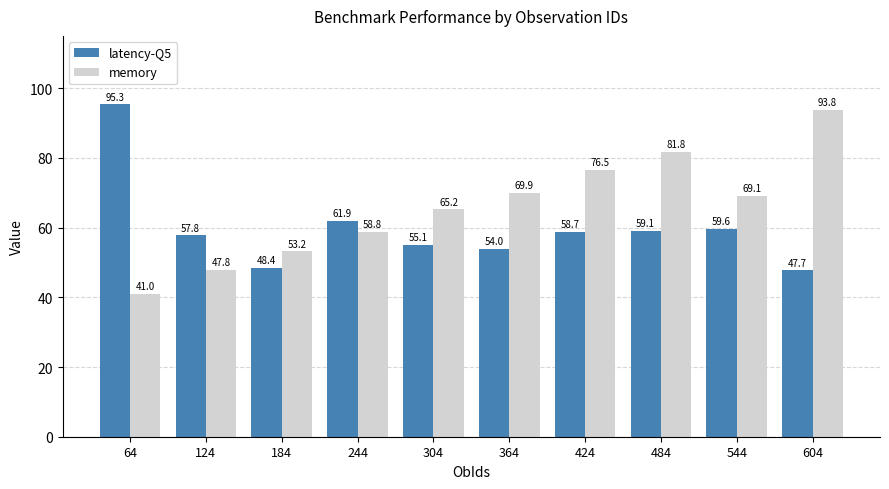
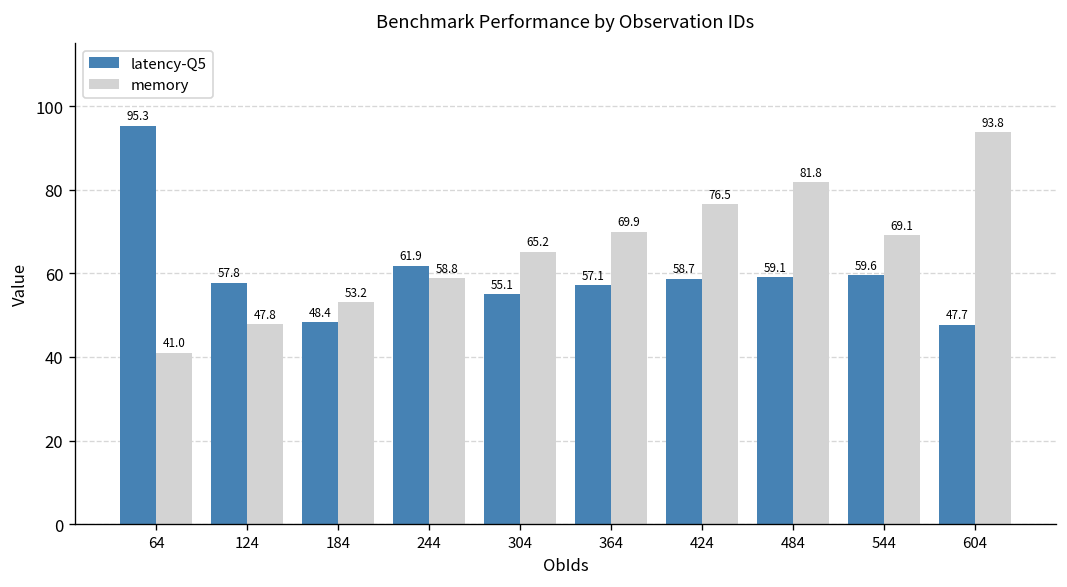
  {
    "latency-Q5": {
      "64": 95.3,
      "124": 57.8,
      "184": 48.4,
      "244": 61.9,
      "304": 55.1,
-     "364": 54.0,
+     "364": 57.1,
      "424": 58.7,
      "484": 59.1,
      "544": 59.6,
      "604": 47.7
    },
    "memory": {
      "64": 41.0,
      "124": 47.8,
      "184": 53.2,
      "244": 58.8,
      "304": 65.2,
      "364": 69.9,
      "424": 76.5,
      "484": 81.8,
      "544": 69.1,
      "604": 93.8
    }
  }
